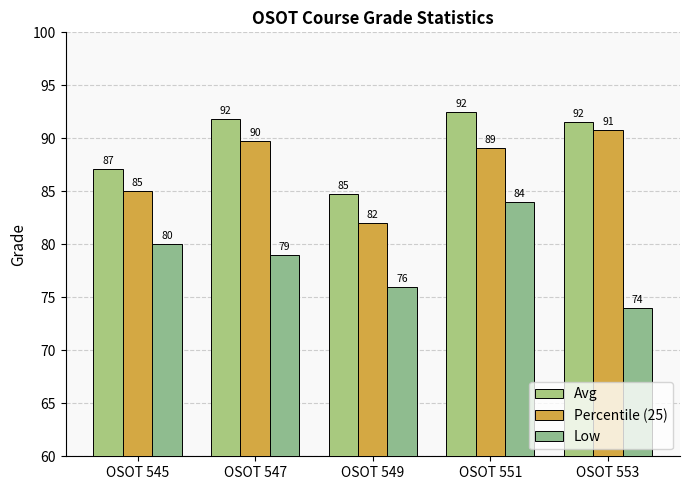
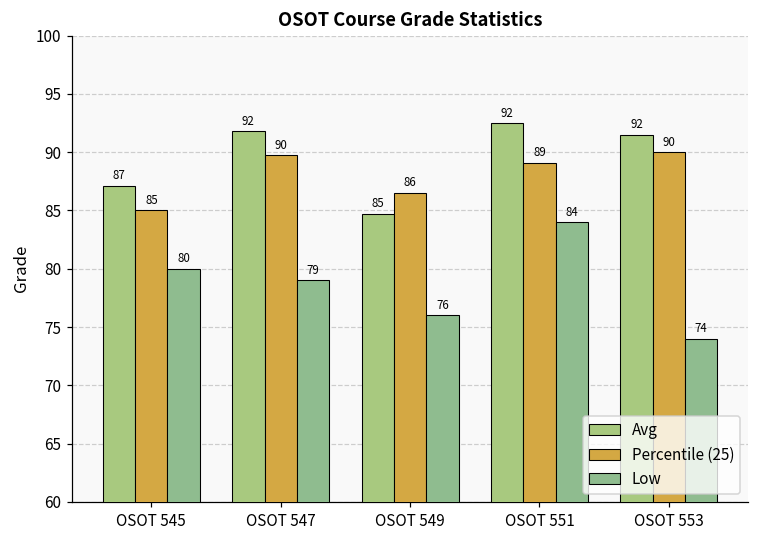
  {
    "Percentile (25)": {
      "OSOT 545": 85,
      "OSOT 547": 90,
-     "OSOT 549": 82,
+     "OSOT 549": 86,
      "OSOT 551": 89,
-     "OSOT 553": 91
+     "OSOT 553": 90
    }
  }
